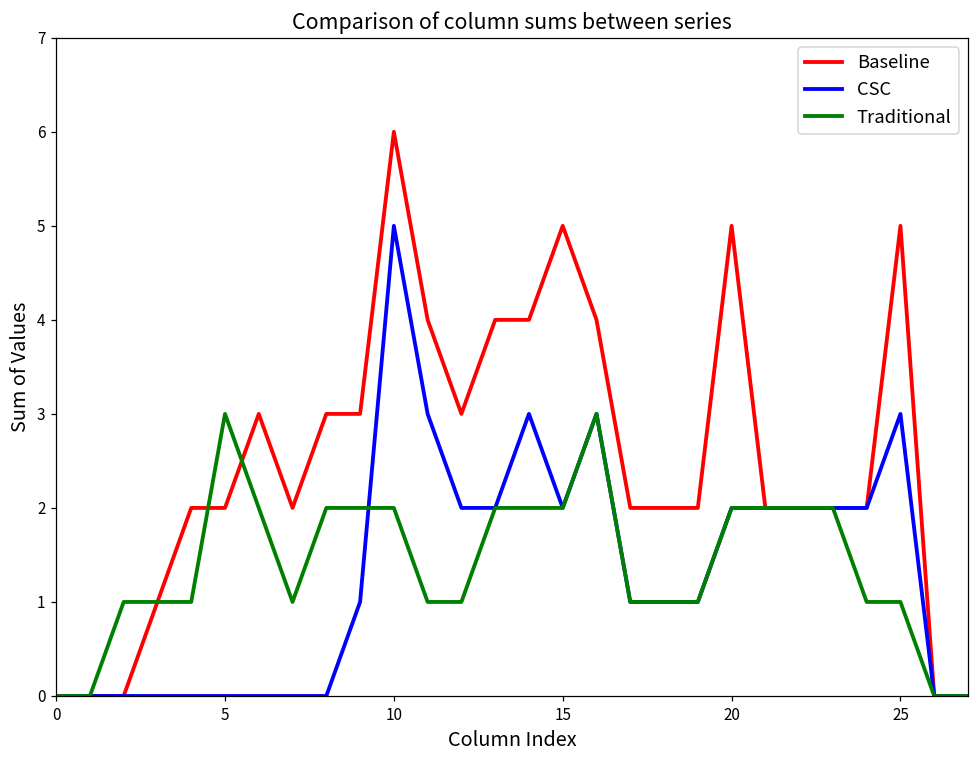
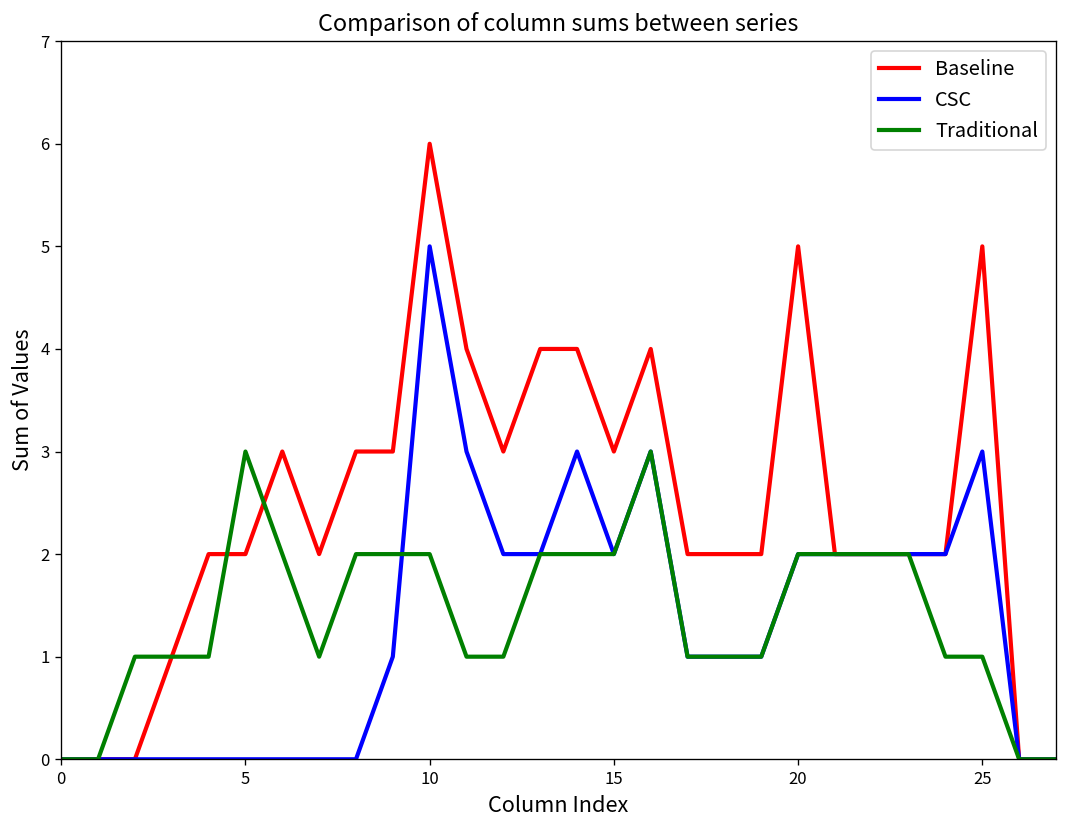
  {
    "Baseline": {
      "5": 2,
      "10": 6,
-     "15": 5,
+     "15": 3,
      "20": 5,
      "25": 5
    },
    "CSC": {
      "5": 0,
      "10": 5,
      "25": 3
    },
    "Traditional": {
      "5": 3,
      "10": 2,
      "25": 1
    }
  }
